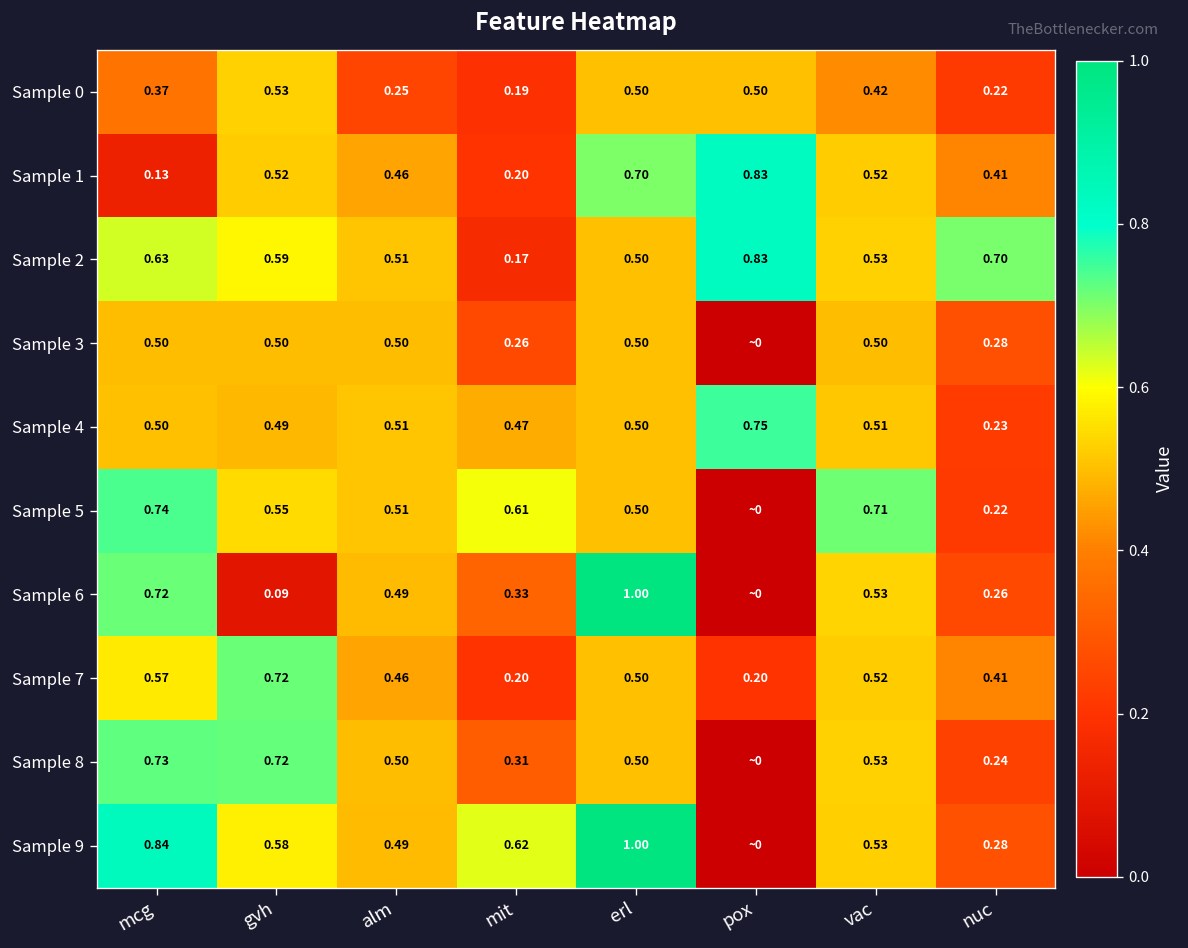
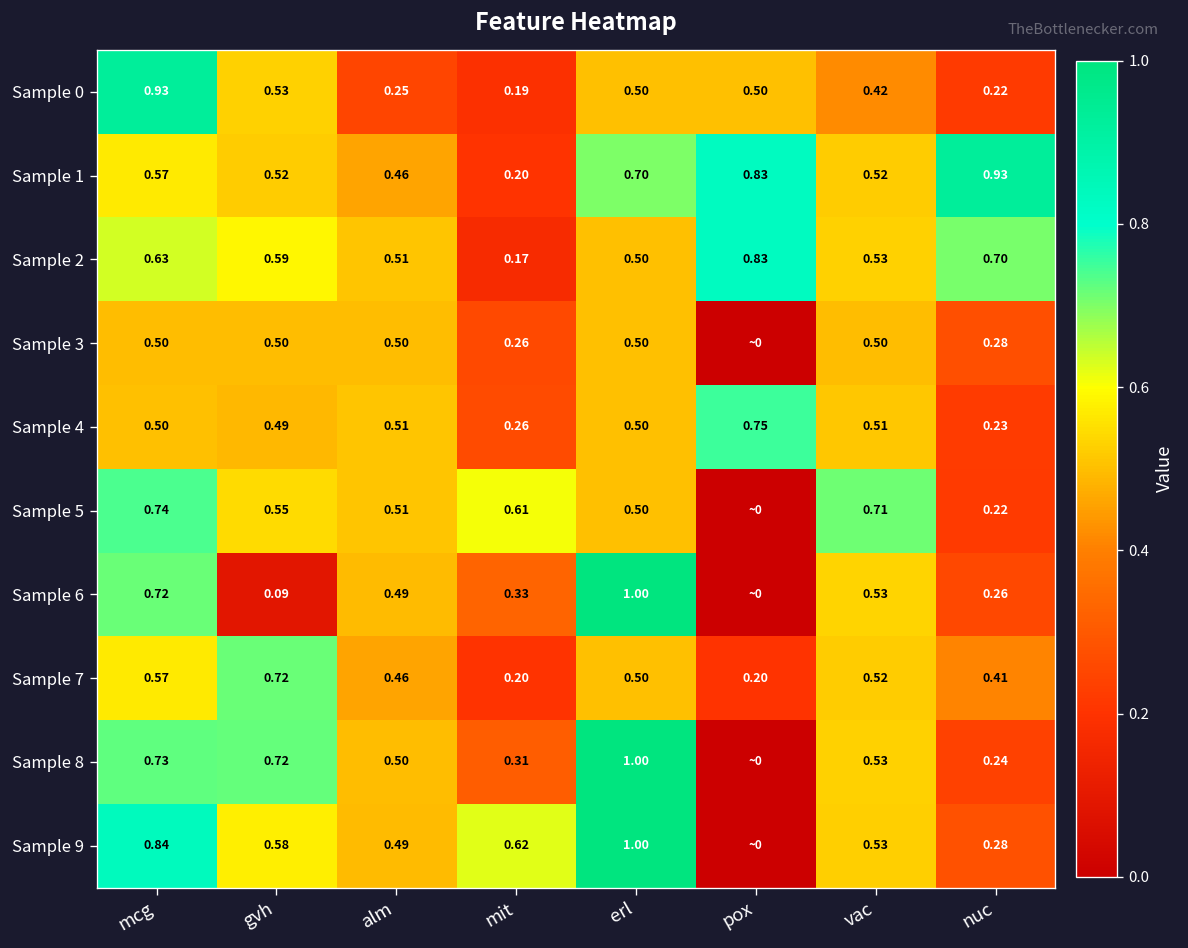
  {
    "Sample 0": {
-     "mcg": 0.37,
+     "mcg": 0.93,
      "gvh": 0.53,
      "alm": 0.25,
      "mit": 0.19,
      "erl": 0.50,
      "pox": 0.50,
      "vac": 0.42,
      "nuc": 0.22
    },
    "Sample 1": {
-     "mcg": 0.13,
+     "mcg": 0.57,
      "gvh": 0.52,
      "alm": 0.46,
      "mit": 0.20,
      "erl": 0.70,
      "pox": 0.83,
      "vac": 0.52,
-     "nuc": 0.41
+     "nuc": 0.93
    },
    "Sample 2": {
      "mcg": 0.63,
      "gvh": 0.59,
      "alm": 0.51,
      "mit": 0.17,
      "erl": 0.50,
      "pox": 0.83,
      "vac": 0.53,
      "nuc": 0.70
    },
    "Sample 3": {
      "mcg": 0.50,
      "gvh": 0.50,
      "alm": 0.50,
      "mit": 0.26,
      "erl": 0.50,
      "pox": 0,
      "vac": 0.50,
      "nuc": 0.28
    },
    "Sample 4": {
      "mcg": 0.50,
      "gvh": 0.49,
      "alm": 0.51,
-     "mit": 0.47,
+     "mit": 0.26,
      "erl": 0.50,
      "pox": 0.75,
      "vac": 0.51,
      "nuc": 0.23
    },
    "Sample 5": {
      "mcg": 0.74,
      "gvh": 0.55,
      "alm": 0.51,
      "mit": 0.61,
      "erl": 0.50,
      "pox": 0,
      "vac": 0.71,
      "nuc": 0.22
    },
    "Sample 6": {
      "mcg": 0.72,
      "gvh": 0.09,
      "alm": 0.49,
      "mit": 0.33,
      "erl": 1.00,
      "pox": 0,
      "vac": 0.53,
      "nuc": 0.26
    },
    "Sample 7": {
      "mcg": 0.57,
      "gvh": 0.72,
      "alm": 0.46,
      "mit": 0.20,
      "erl": 0.50,
      "pox": 0.20,
      "vac": 0.52,
      "nuc": 0.41
    },
    "Sample 8": {
      "mcg": 0.73,
      "gvh": 0.72,
      "alm": 0.50,
      "mit": 0.31,
-     "erl": 0.50,
+     "erl": 1.00,
      "pox": 0,
      "vac": 0.53,
      "nuc": 0.24
    },
    "Sample 9": {
      "mcg": 0.84,
      "gvh": 0.58,
      "alm": 0.49,
      "mit": 0.62,
      "erl": 1.00,
      "pox": 0,
      "vac": 0.53,
      "nuc": 0.28
    }
  }
